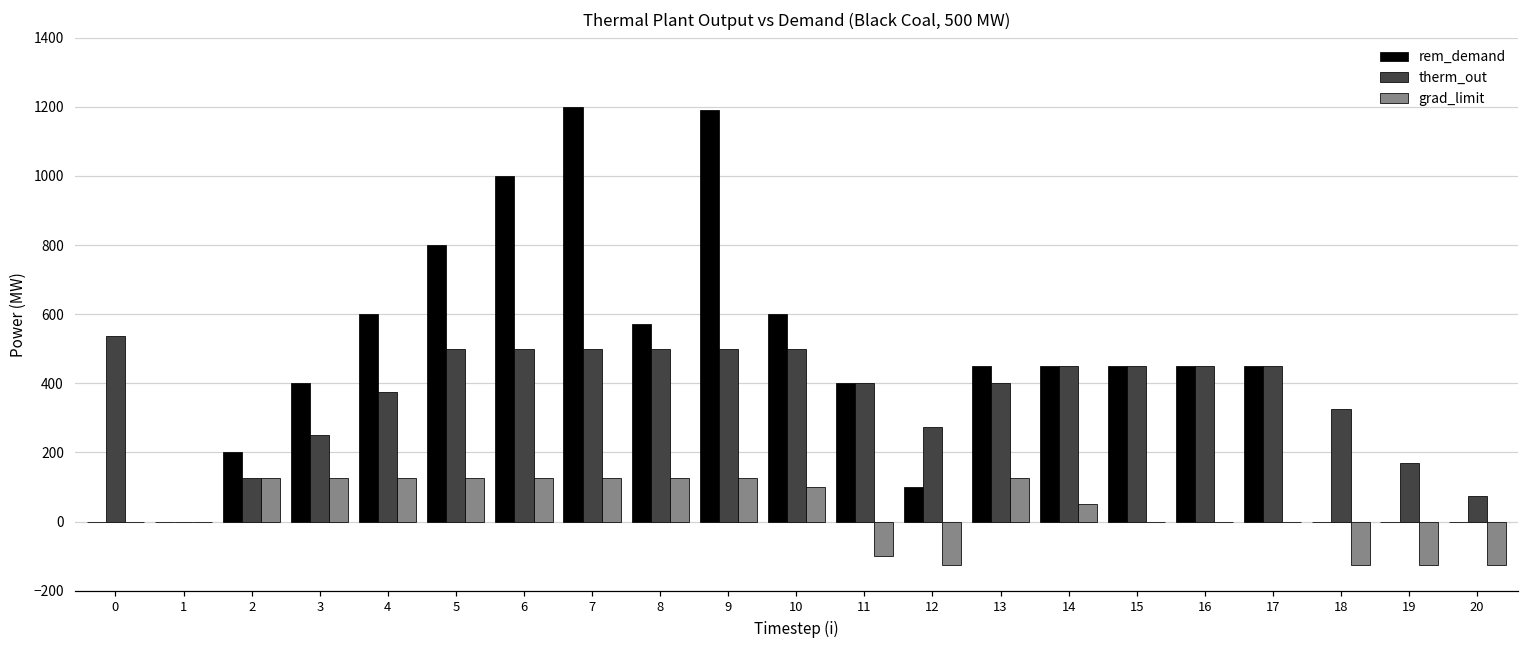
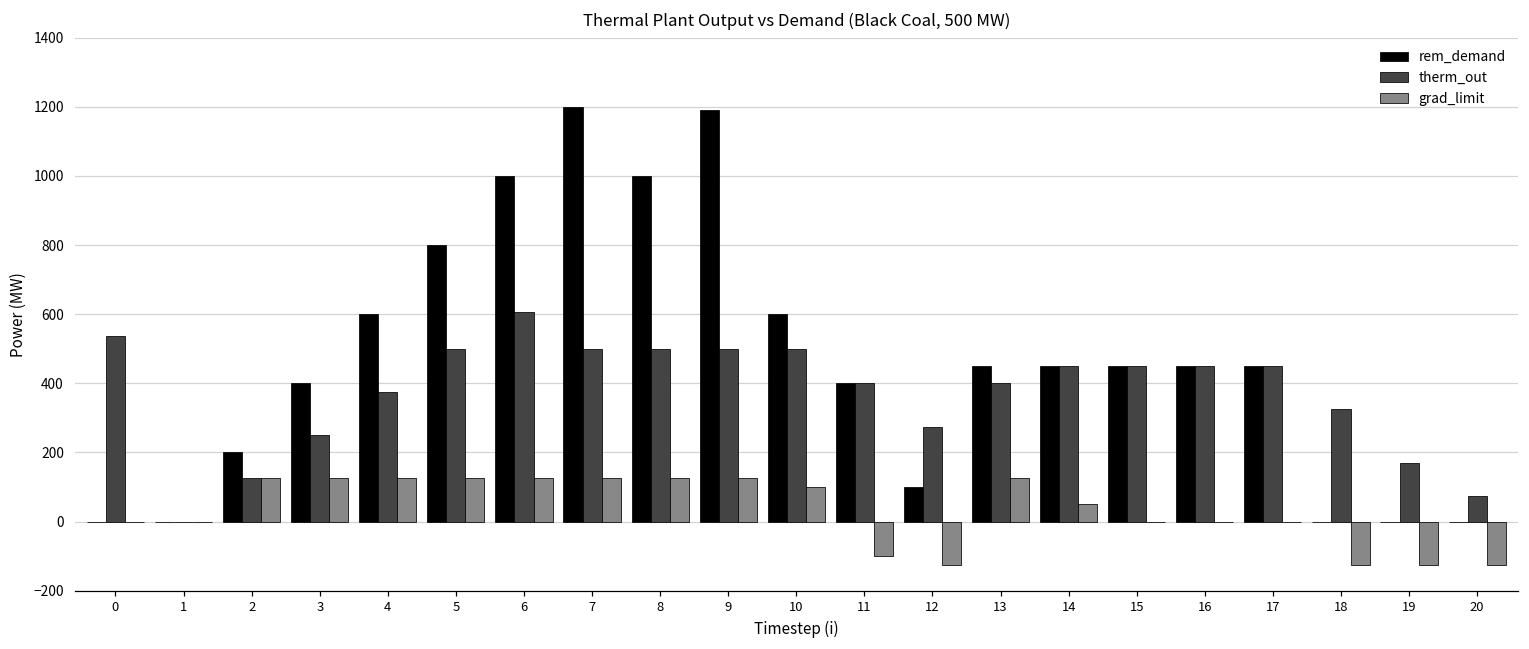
  {
    "rem_demand": {
      "0": 0,
      "1": 0,
      "2": 200,
      "3": 400,
      "4": 600,
      "5": 800,
      "6": 1000,
      "7": 1200,
-     "8": 570,
+     "8": 1000,
      "9": 1190,
      "10": 600,
      "11": 400,
      "12": 100,
      "13": 450,
      "14": 450,
      "15": 450,
      "16": 450,
      "17": 450,
      "18": 0,
      "19": 0,
      "20": 0
    },
    "therm_out": {
      "0": 540,
      "1": 0,
      "2": 130,
      "3": 250,
      "4": 380,
      "5": 500,
-     "6": 500,
+     "6": 610,
      "7": 500,
      "8": 500,
      "9": 500,
      "10": 500,
      "11": 400,
      "12": 280,
      "13": 400,
      "14": 450,
      "15": 450,
      "16": 450,
      "17": 450,
      "18": 330,
      "19": 170,
      "20": 80
    },
    "grad_limit": {
      "0": 0,
      "1": 0,
      "2": 130,
      "3": 130,
      "4": 130,
      "5": 130,
      "6": 130,
      "7": 130,
      "8": 130,
      "9": 130,
      "10": 100,
      "11": -100,
      "12": -130,
      "13": 130,
      "14": 50,
      "15": 0,
      "16": 0,
      "17": 0,
      "18": -130,
      "19": -130,
      "20": -130
    }
  }
